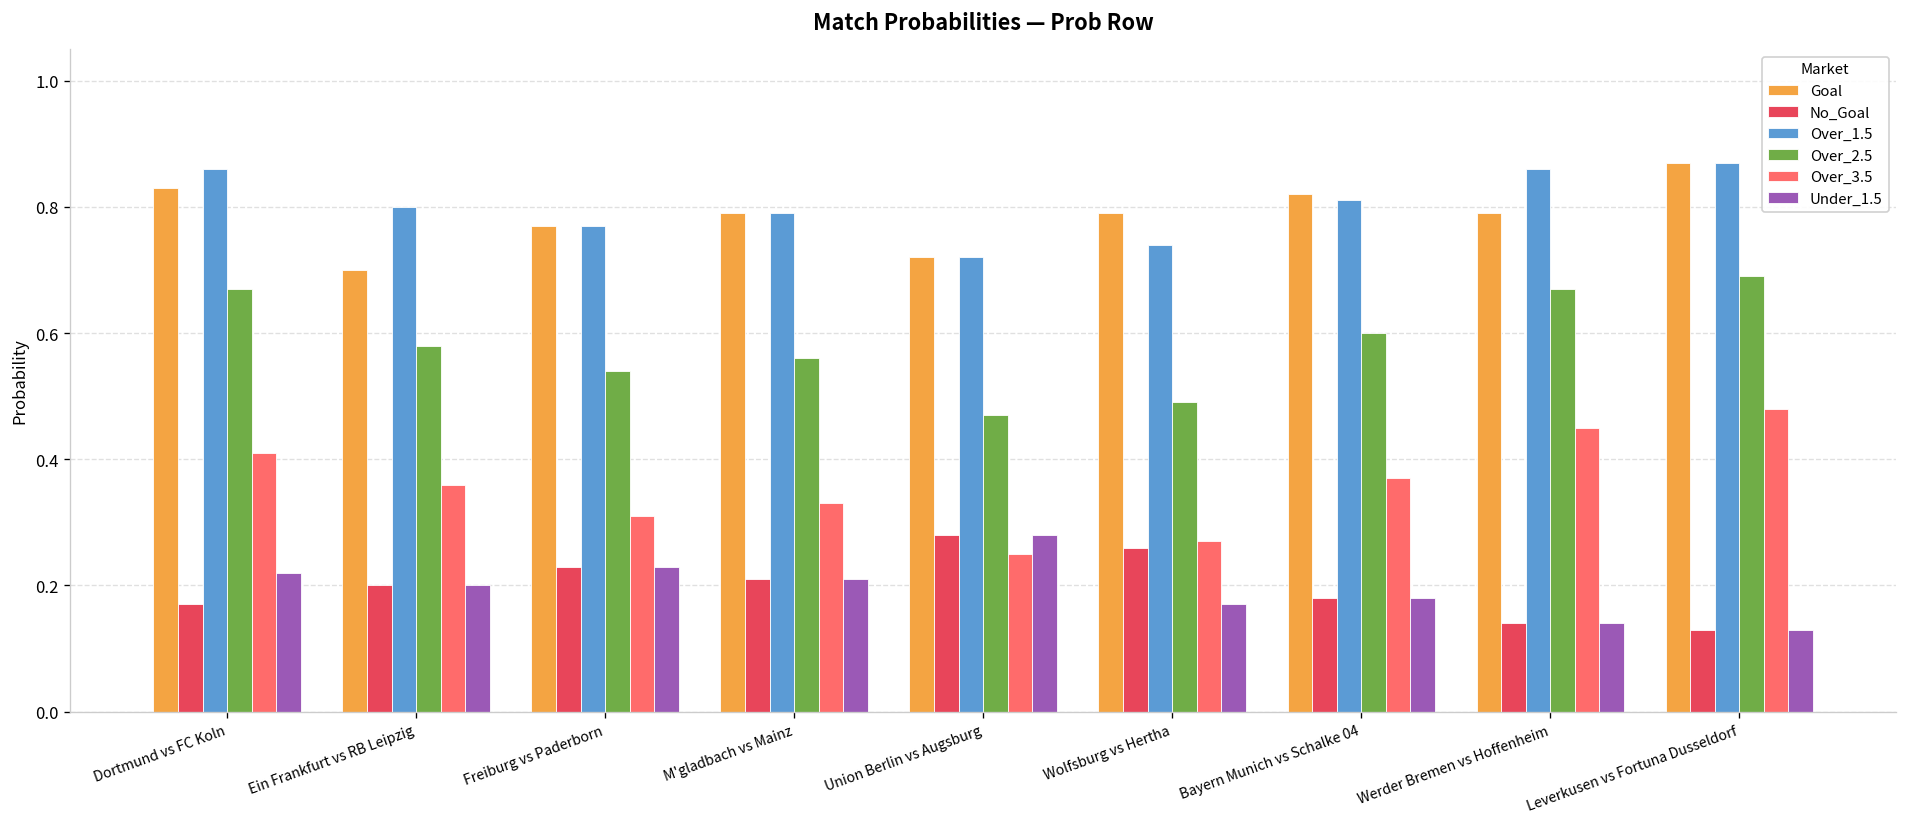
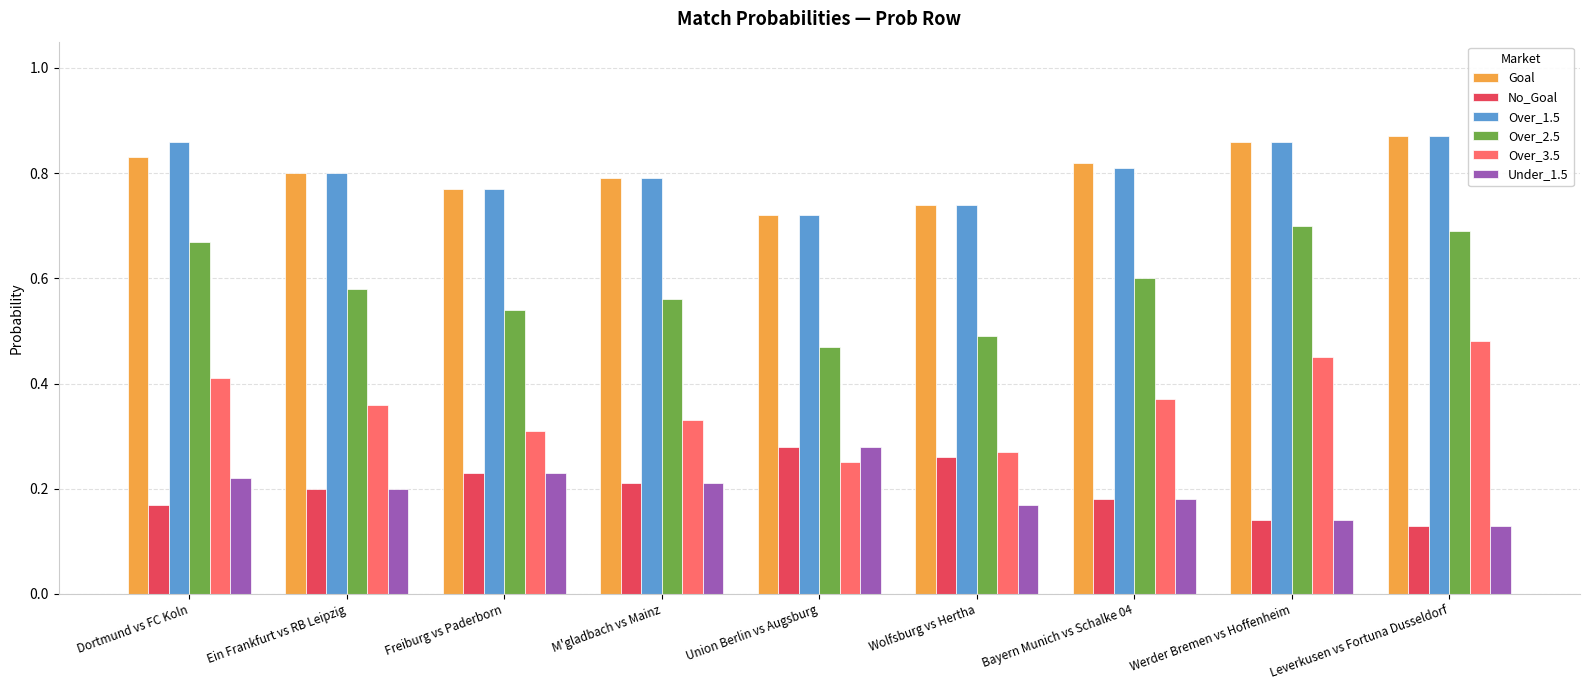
  {
    "Goal": {
      "Dortmund vs FC Koln": 0.83,
-     "Ein Frankfurt vs RB Leipzig": 0.7,
+     "Ein Frankfurt vs RB Leipzig": 0.8,
      "Freiburg vs Paderborn": 0.77,
      "M'gladbach vs Mainz": 0.79,
      "Union Berlin vs Augsburg": 0.72,
-     "Wolfsburg vs Hertha": 0.79,
+     "Wolfsburg vs Hertha": 0.74,
      "Bayern Munich vs Schalke 04": 0.82,
-     "Werder Bremen vs Hoffenheim": 0.79,
+     "Werder Bremen vs Hoffenheim": 0.86,
      "Leverkusen vs Fortuna Dusseldorf": 0.87
    },
    "Over_1.5": {
      "Dortmund vs FC Koln": 0.86,
      "Ein Frankfurt vs RB Leipzig": 0.80,
      "Freiburg vs Paderborn": 0.77,
      "M'gladbach vs Mainz": 0.79,
      "Union Berlin vs Augsburg": 0.72,
      "Wolfsburg vs Hertha": 0.74,
      "Bayern Munich vs Schalke 04": 0.81,
      "Werder Bremen vs Hoffenheim": 0.86,
      "Leverkusen vs Fortuna Dusseldorf": 0.87
    },
    "Over_2.5": {
      "Dortmund vs FC Koln": 0.67,
      "Ein Frankfurt vs RB Leipzig": 0.58,
      "Freiburg vs Paderborn": 0.54,
      "M'gladbach vs Mainz": 0.56,
      "Union Berlin vs Augsburg": 0.47,
      "Wolfsburg vs Hertha": 0.49,
      "Bayern Munich vs Schalke 04": 0.60,
-     "Werder Bremen vs Hoffenheim": 0.67,
+     "Werder Bremen vs Hoffenheim": 0.70,
      "Leverkusen vs Fortuna Dusseldorf": 0.69
    },
    "Under_1.5": {
      "Dortmund vs FC Koln": 0.22,
      "Ein Frankfurt vs RB Leipzig": 0.20,
      "Freiburg vs Paderborn": 0.23,
      "M'gladbach vs Mainz": 0.21,
      "Union Berlin vs Augsburg": 0.28,
      "Wolfsburg vs Hertha": 0.17,
      "Bayern Munich vs Schalke 04": 0.18,
      "Werder Bremen vs Hoffenheim": 0.14,
      "Leverkusen vs Fortuna Dusseldorf": 0.13
    }
  }
